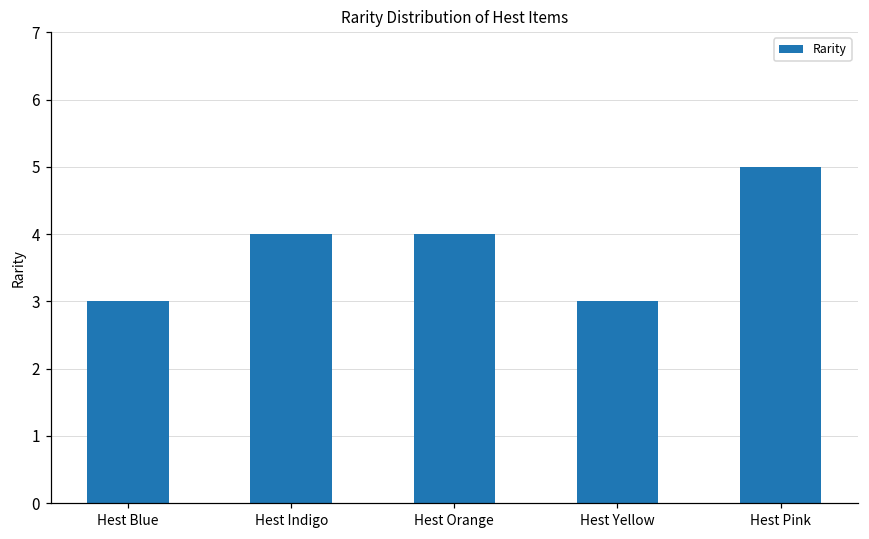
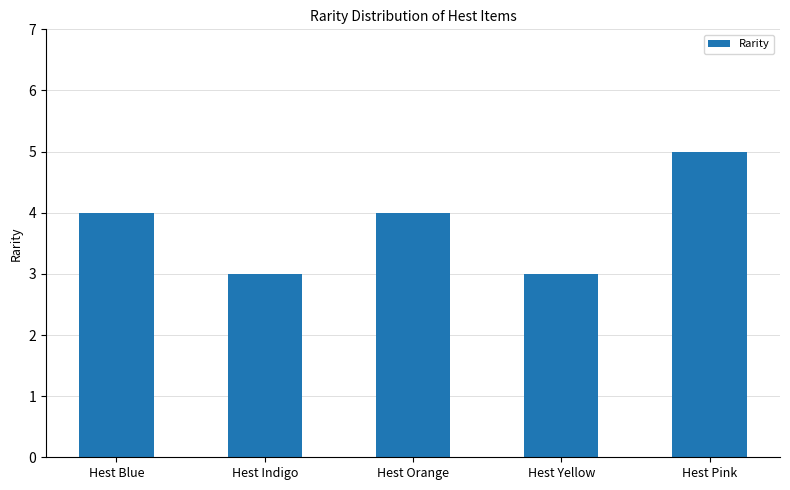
  {
-   "Hest Blue": 3,
-   "Hest Indigo": 4,
+   "Hest Blue": 4,
+   "Hest Indigo": 3,
    "Hest Orange": 4,
    "Hest Yellow": 3,
    "Hest Pink": 5
  }
